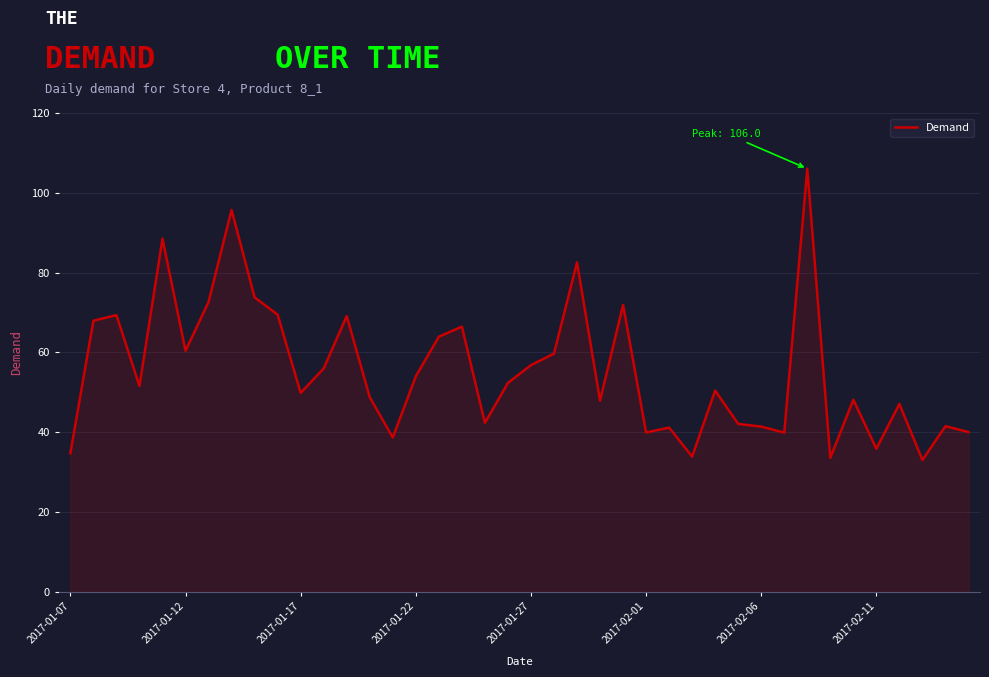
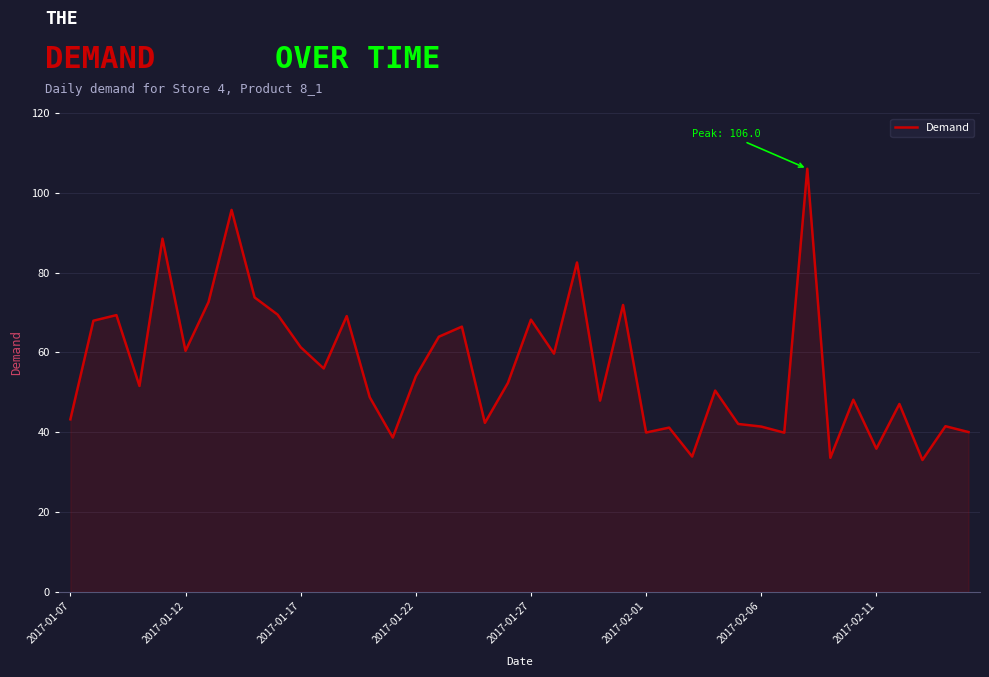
  {
-   "2017-01-07": 35,
+   "2017-01-07": 43,
    "2017-01-12": 60,
-   "2017-01-17": 50,
+   "2017-01-17": 61,
    "2017-01-22": 54,
-   "2017-01-27": 57,
+   "2017-01-27": 68,
    "2017-02-01": 40,
    "2017-02-06": 41,
    "2017-02-11": 36
  }
